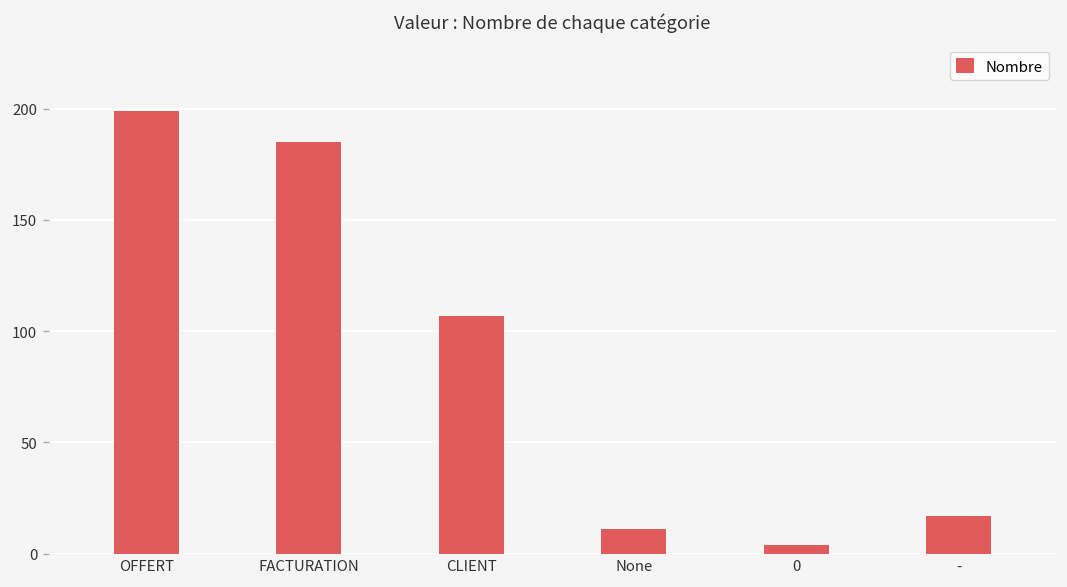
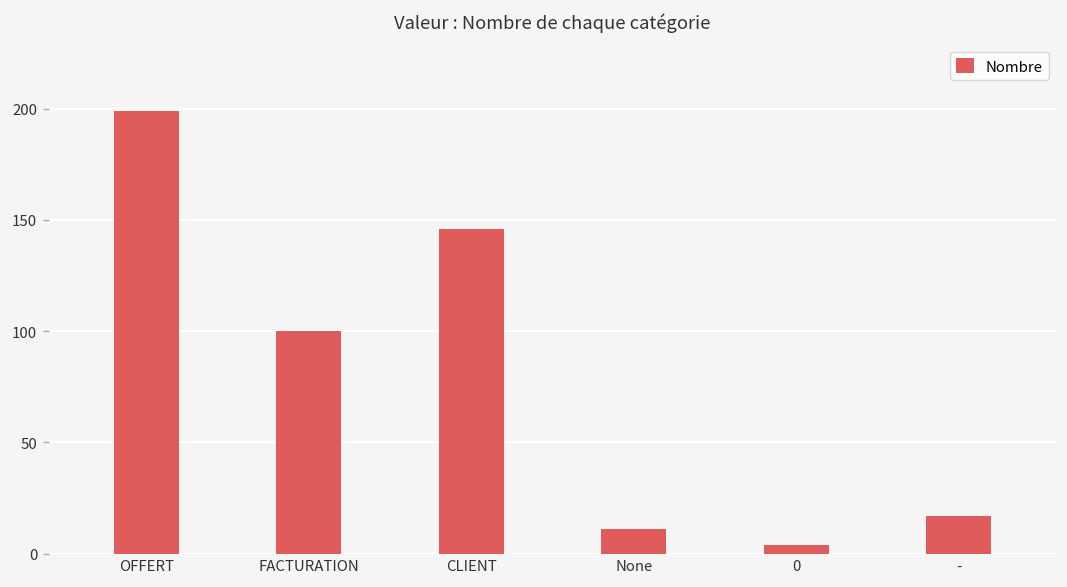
  {
    "OFFERT": 199,
-   "FACTURATION": 185,
-   "CLIENT": 107,
+   "FACTURATION": 100,
+   "CLIENT": 146,
    "None": 11,
    "0": 4,
    "-": 17
  }
